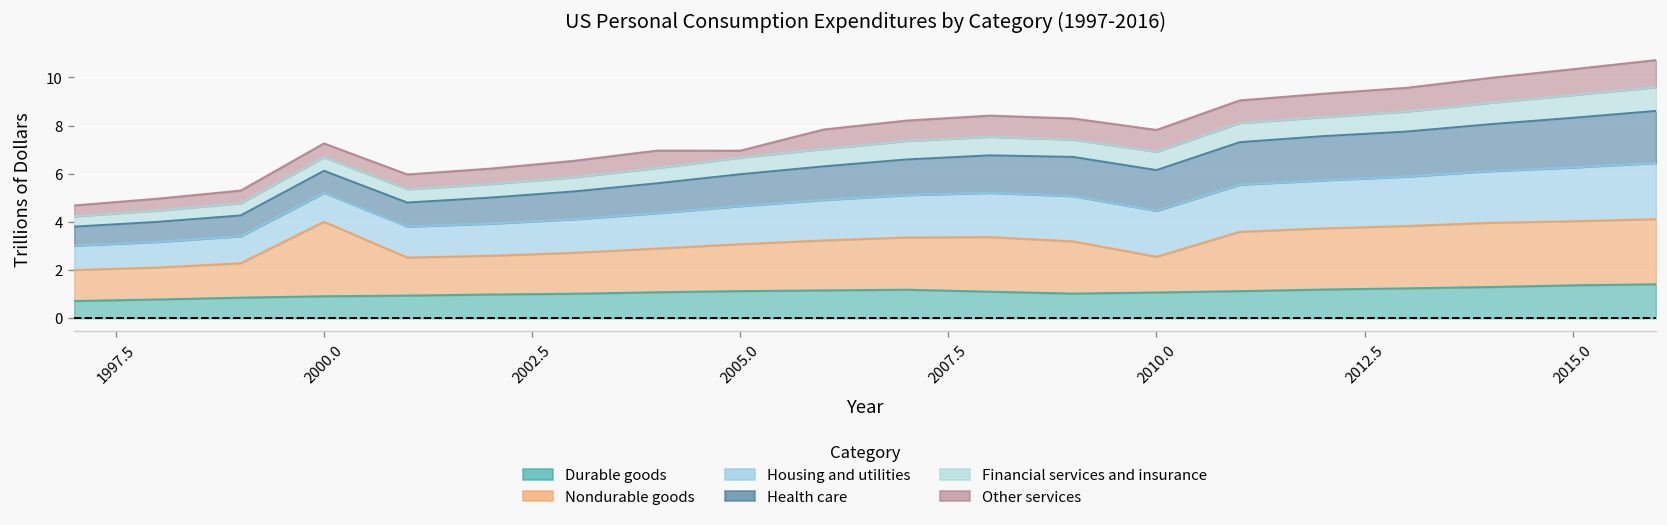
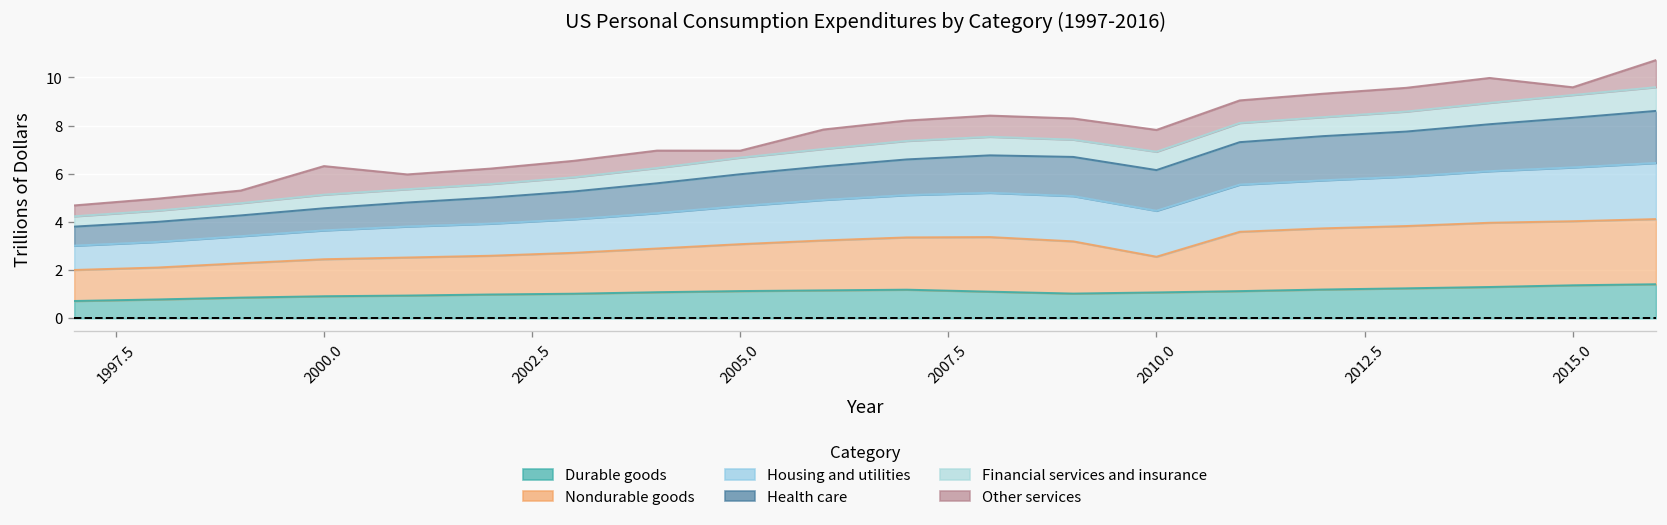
  {
    "Nondurable goods": {
-     "2000.0": 3.1,
+     "2000.0": 1.5,
      "2005.0": 1.9,
      "2010.0": 1.5,
      "2015.0": 2.7
    },
    "Other services": {
-     "2000.0": 0.6,
+     "2000.0": 1.2,
      "2005.0": 0.3,
      "2010.0": 0.9,
-     "2015.0": 1.1
+     "2015.0": 0.3
    }
  }
